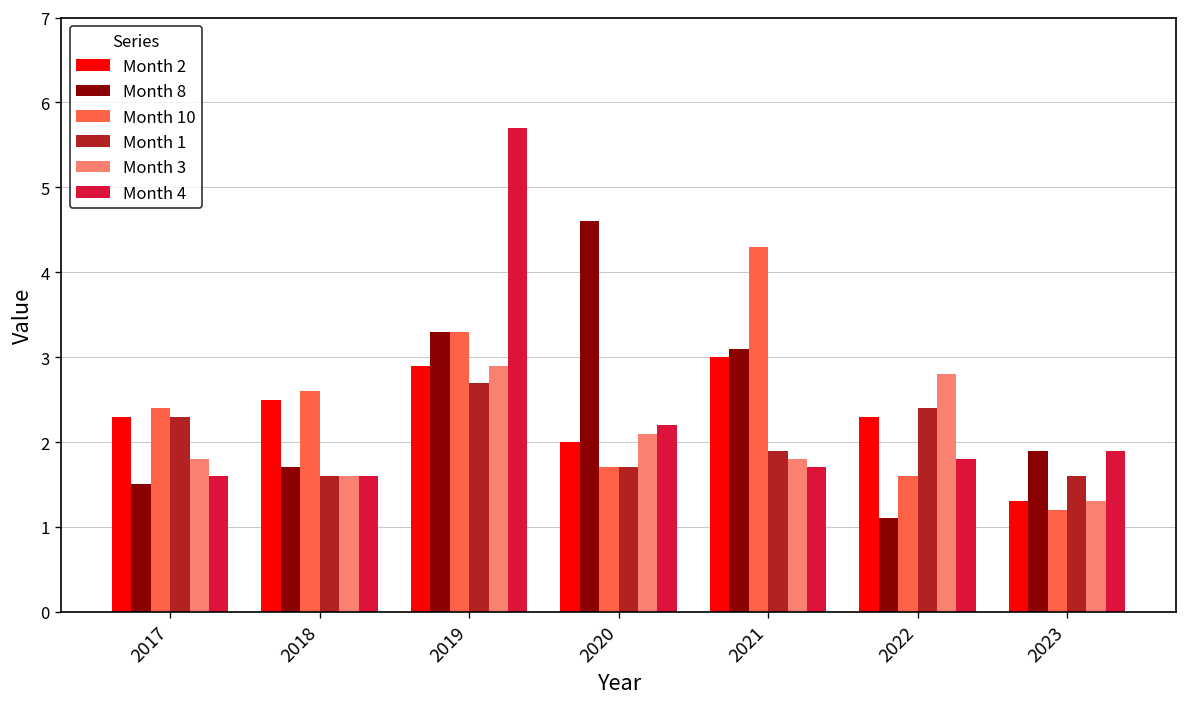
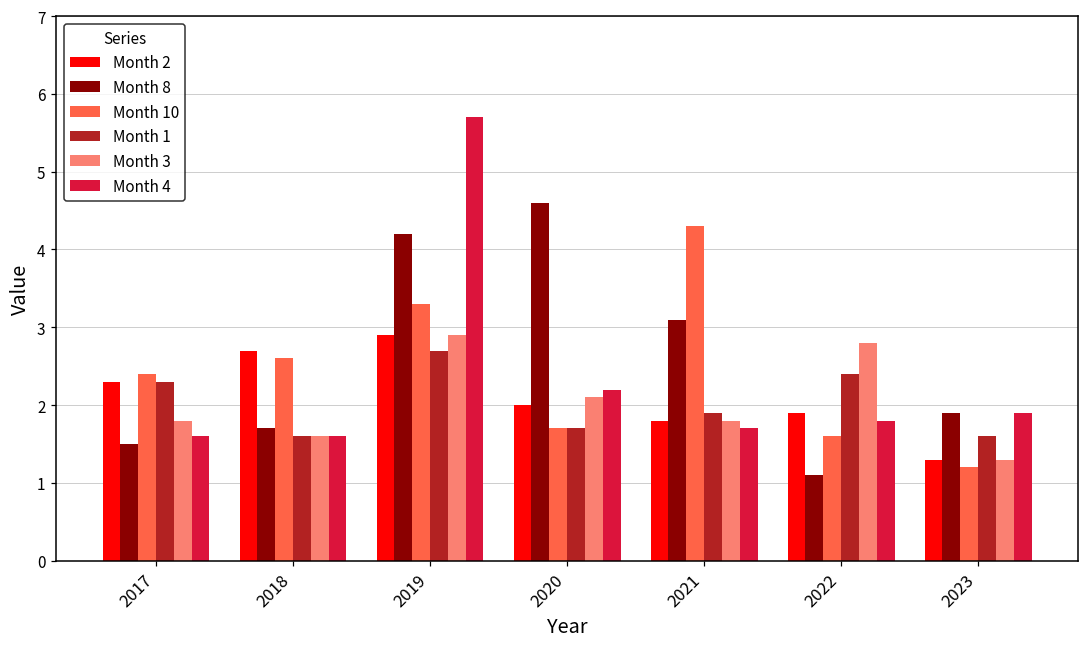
  {
    "Month 2": {
      "2017": 2.3,
-     "2018": 2.5,
+     "2018": 2.7,
      "2019": 2.9,
      "2020": 2.0,
-     "2021": 3.0,
-     "2022": 2.3,
+     "2021": 1.8,
+     "2022": 1.9,
      "2023": 1.3
    },
    "Month 8": {
      "2017": 1.5,
      "2018": 1.7,
-     "2019": 3.3,
+     "2019": 4.2,
      "2020": 4.6,
      "2021": 3.1,
      "2022": 1.1,
      "2023": 1.9
    }
  }
